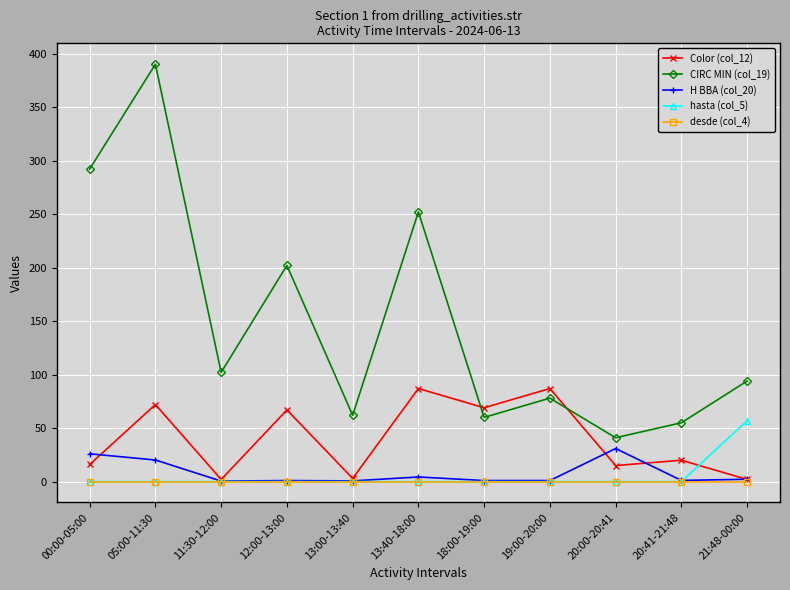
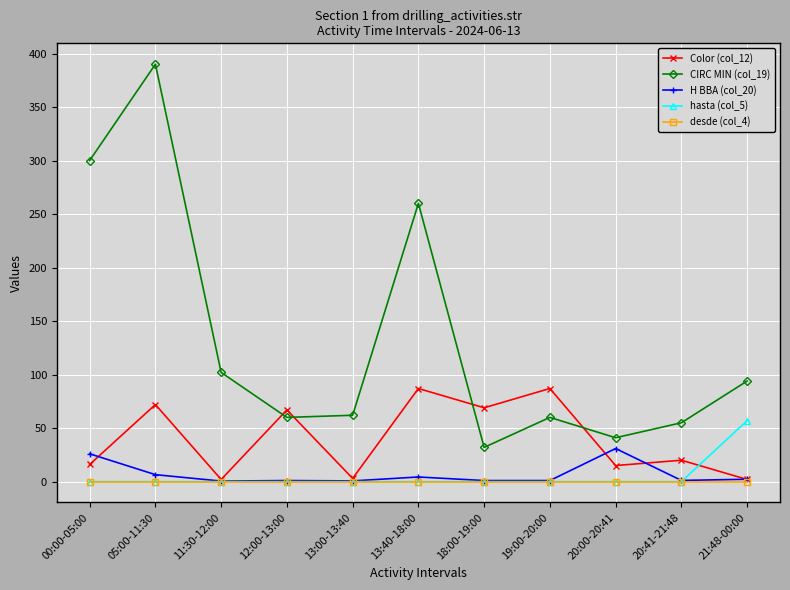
  {
    "Color (col_12)": {
      "00:00-05:00": 16,
      "05:00-11:30": 72,
      "12:00-13:00": 67,
      "13:40-18:00": 87,
      "18:00-19:00": 69,
      "19:00-20:00": 87,
      "20:00-20:41": 15,
      "20:41-21:48": 20
    },
    "CIRC MIN (col_19)": {
-     "00:00-05:00": 292,
+     "00:00-05:00": 300,
      "05:00-11:30": 390,
      "11:30-12:00": 102,
-     "12:00-13:00": 202,
+     "12:00-13:00": 60,
      "13:00-13:40": 62,
-     "13:40-18:00": 252,
-     "18:00-19:00": 60,
-     "19:00-20:00": 78,
+     "13:40-18:00": 260,
+     "18:00-19:00": 32,
+     "19:00-20:00": 60,
      "20:00-20:41": 41,
      "20:41-21:48": 55,
      "21:48-00:00": 94
    },
    "H BBA (col_20)": {
      "00:00-05:00": 26,
-     "05:00-11:30": 20,
+     "05:00-11:30": 7,
      "13:40-18:00": 4,
      "20:00-20:41": 31
    },
    "hasta (col_5)": {
      "21:48-00:00": 57
    }
  }
